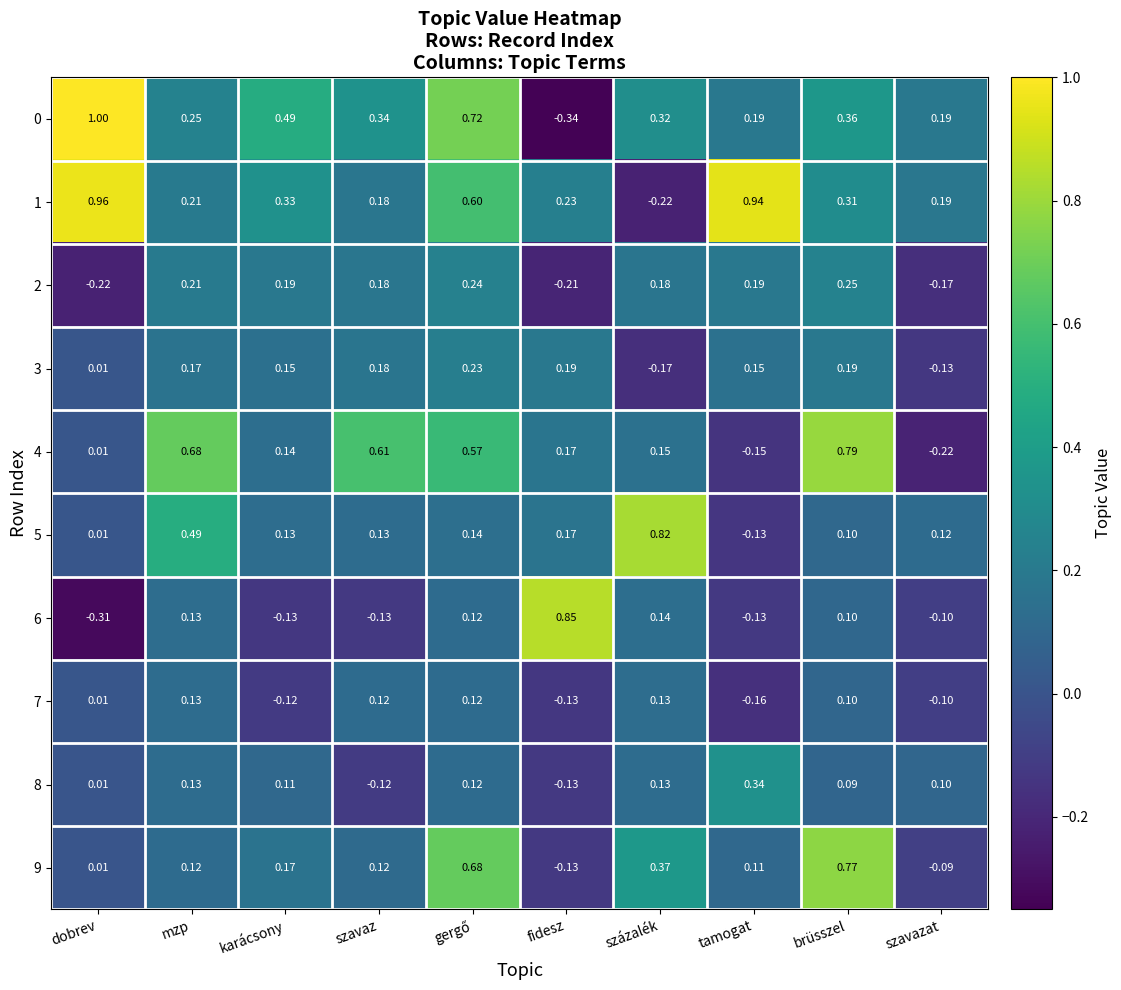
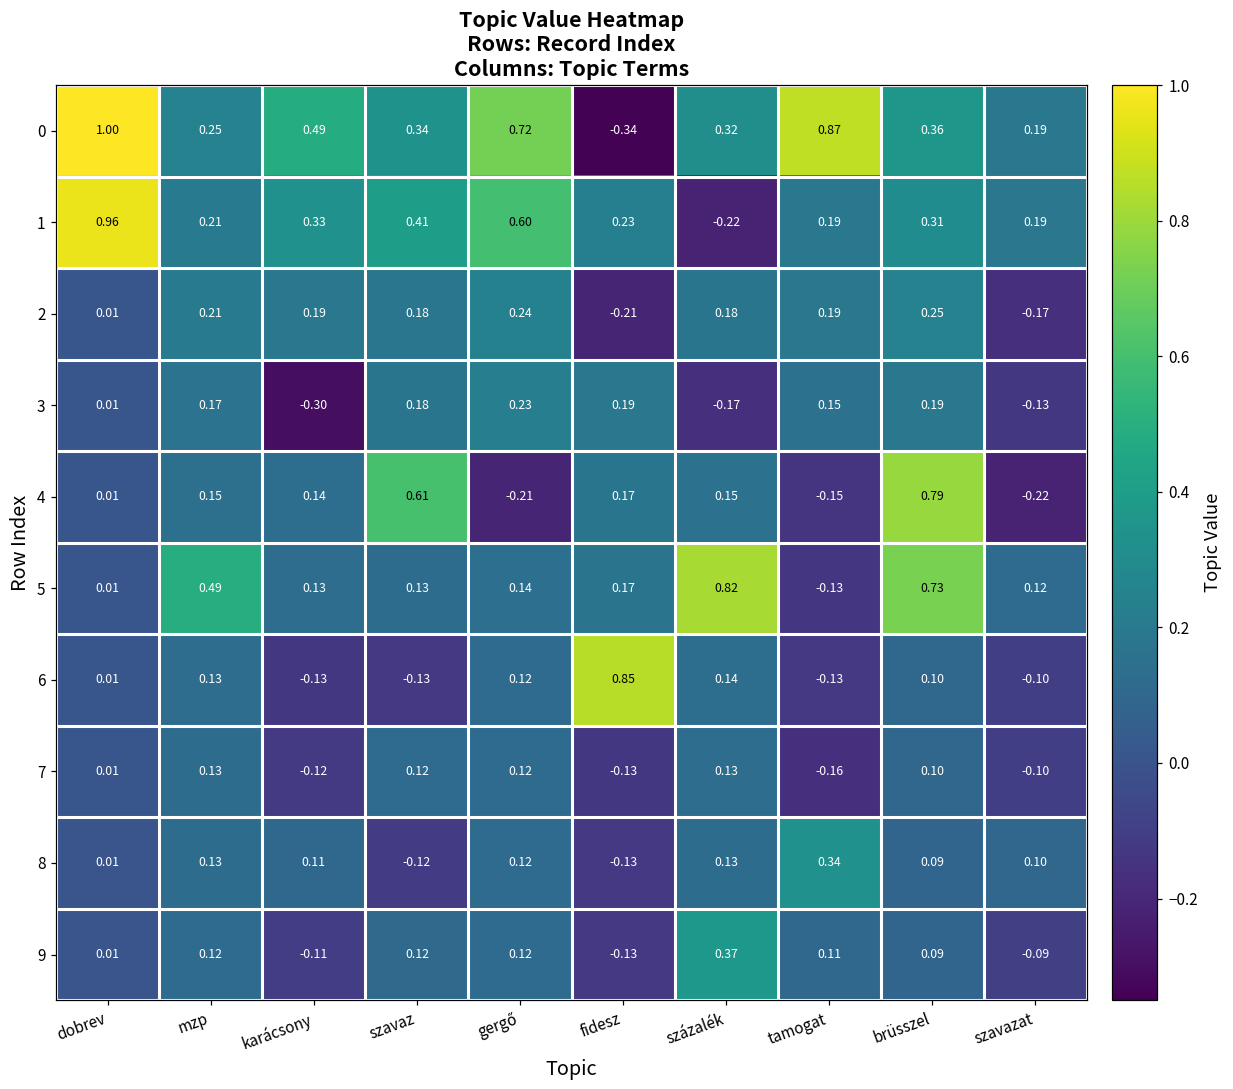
  {
    "0": {
      "dobrev": 1.00,
      "mzp": 0.25,
      "karácsony": 0.49,
      "szavaz": 0.34,
      "gergő": 0.72,
      "fidesz": -0.34,
      "százalék": 0.32,
-     "tamogat": 0.19,
+     "tamogat": 0.87,
      "brüsszel": 0.36,
      "szavazat": 0.19
    },
    "1": {
      "dobrev": 0.96,
      "mzp": 0.21,
      "karácsony": 0.33,
-     "szavaz": 0.18,
+     "szavaz": 0.41,
      "gergő": 0.60,
      "fidesz": 0.23,
      "százalék": -0.22,
-     "tamogat": 0.94,
+     "tamogat": 0.19,
      "brüsszel": 0.31,
      "szavazat": 0.19
    },
    "2": {
-     "dobrev": -0.22,
+     "dobrev": 0.01,
      "mzp": 0.21,
      "karácsony": 0.19,
      "szavaz": 0.18,
      "gergő": 0.24,
      "fidesz": -0.21,
      "százalék": 0.18,
      "tamogat": 0.19,
      "brüsszel": 0.25,
      "szavazat": -0.17
    },
    "3": {
      "dobrev": 0.01,
      "mzp": 0.17,
-     "karácsony": 0.15,
+     "karácsony": -0.30,
      "szavaz": 0.18,
      "gergő": 0.23,
      "fidesz": 0.19,
      "százalék": -0.17,
      "tamogat": 0.15,
      "brüsszel": 0.19,
      "szavazat": -0.13
    },
    "4": {
      "dobrev": 0.01,
-     "mzp": 0.68,
+     "mzp": 0.15,
      "karácsony": 0.14,
      "szavaz": 0.61,
-     "gergő": 0.57,
+     "gergő": -0.21,
      "fidesz": 0.17,
      "százalék": 0.15,
      "tamogat": -0.15,
      "brüsszel": 0.79,
      "szavazat": -0.22
    },
    "5": {
      "dobrev": 0.01,
      "mzp": 0.49,
      "karácsony": 0.13,
      "szavaz": 0.13,
      "gergő": 0.14,
      "fidesz": 0.17,
      "százalék": 0.82,
      "tamogat": -0.13,
-     "brüsszel": 0.10,
+     "brüsszel": 0.73,
      "szavazat": 0.12
    },
    "6": {
-     "dobrev": -0.31,
+     "dobrev": 0.01,
      "mzp": 0.13,
      "karácsony": -0.13,
      "szavaz": -0.13,
      "gergő": 0.12,
      "fidesz": 0.85,
      "százalék": 0.14,
      "tamogat": -0.13,
      "brüsszel": 0.10,
      "szavazat": -0.10
    },
    "7": {
      "dobrev": 0.01,
      "mzp": 0.13,
      "karácsony": -0.12,
      "szavaz": 0.12,
      "gergő": 0.12,
      "fidesz": -0.13,
      "százalék": 0.13,
      "tamogat": -0.16,
      "brüsszel": 0.10,
      "szavazat": -0.10
    },
    "8": {
      "dobrev": 0.01,
      "mzp": 0.13,
      "karácsony": 0.11,
      "szavaz": -0.12,
      "gergő": 0.12,
      "fidesz": -0.13,
      "százalék": 0.13,
      "tamogat": 0.34,
      "brüsszel": 0.09,
      "szavazat": 0.10
    },
    "9": {
      "dobrev": 0.01,
      "mzp": 0.12,
-     "karácsony": 0.17,
+     "karácsony": -0.11,
      "szavaz": 0.12,
-     "gergő": 0.68,
+     "gergő": 0.12,
      "fidesz": -0.13,
      "százalék": 0.37,
      "tamogat": 0.11,
-     "brüsszel": 0.77,
+     "brüsszel": 0.09,
      "szavazat": -0.09
    }
  }
